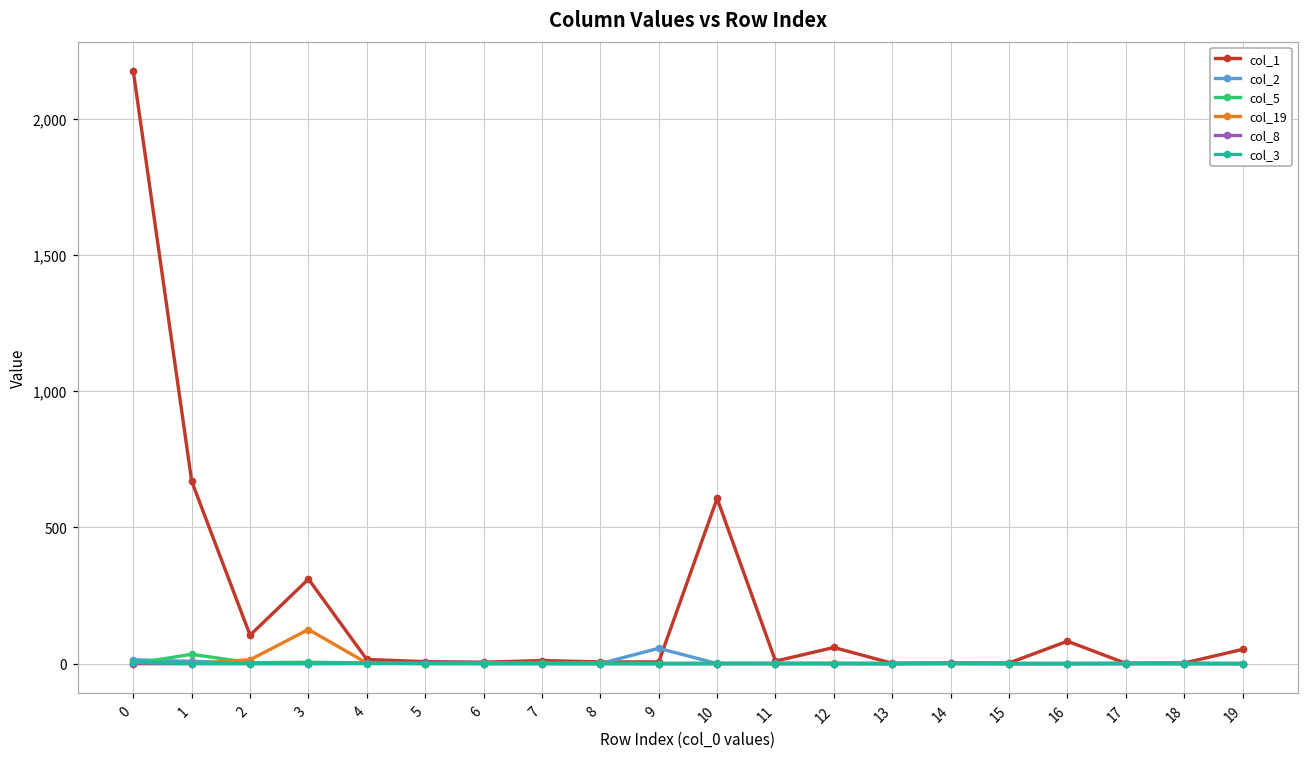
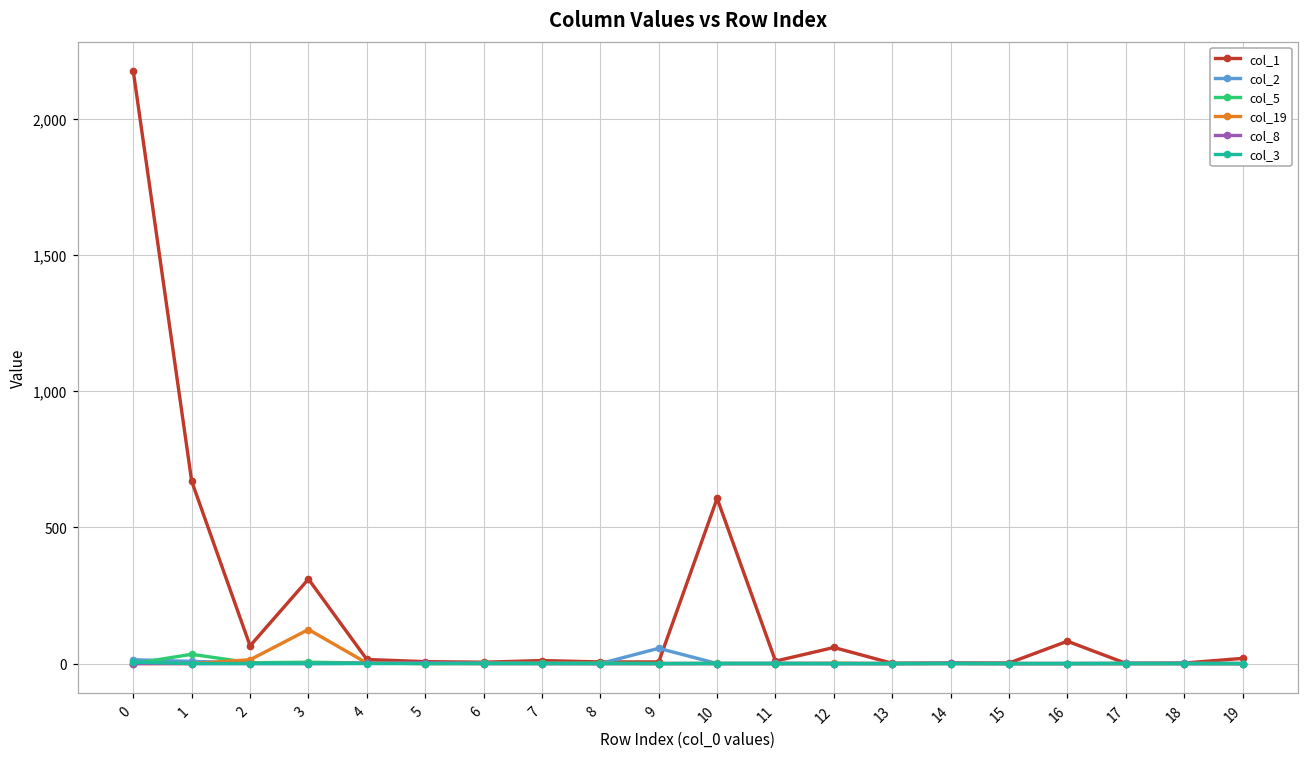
  {
    "col_1": {
      "0": "2,170",
      "1": "670",
-     "2": "100",
+     "2": "70",
      "3": "310",
      "4": "20",
      "10": "610",
      "12": "60",
      "16": "80",
-     "19": "50"
+     "19": "20"
    },
    "col_2": {
      "9": "60"
    },
    "col_19": {
      "2": "10",
      "3": "130"
    }
  }
